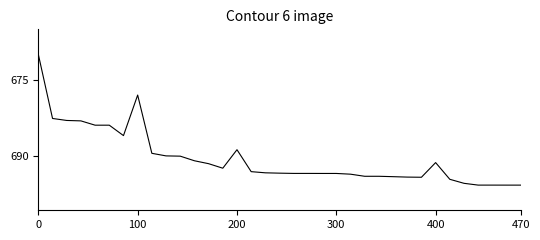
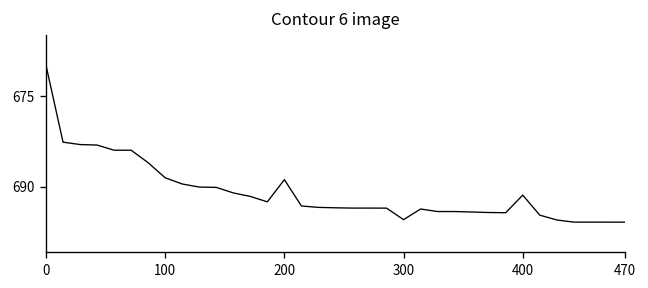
  {
    "0": 670,
-   "100": 678,
+   "100": 689,
    "200": 689,
-   "300": 694,
+   "300": 695,
    "400": 691,
    "470": 696
  }
